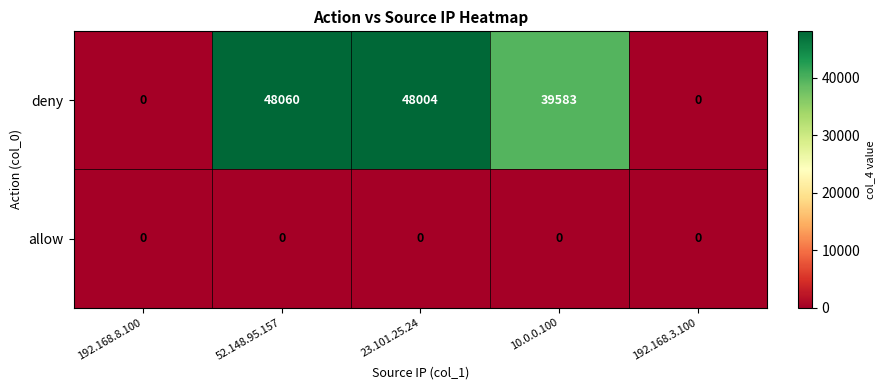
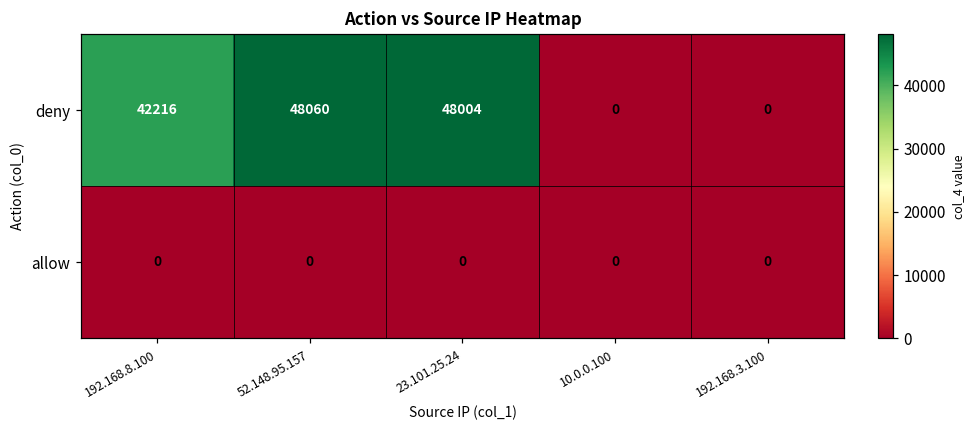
  {
    "deny": {
-     "192.168.8.100": 0,
+     "192.168.8.100": 42216,
      "52.148.95.157": 48060,
      "23.101.25.24": 48004,
-     "10.0.0.100": 39583,
+     "10.0.0.100": 0,
      "192.168.3.100": 0
    },
    "allow": {
      "192.168.8.100": 0,
      "52.148.95.157": 0,
      "23.101.25.24": 0,
      "10.0.0.100": 0,
      "192.168.3.100": 0
    }
  }
